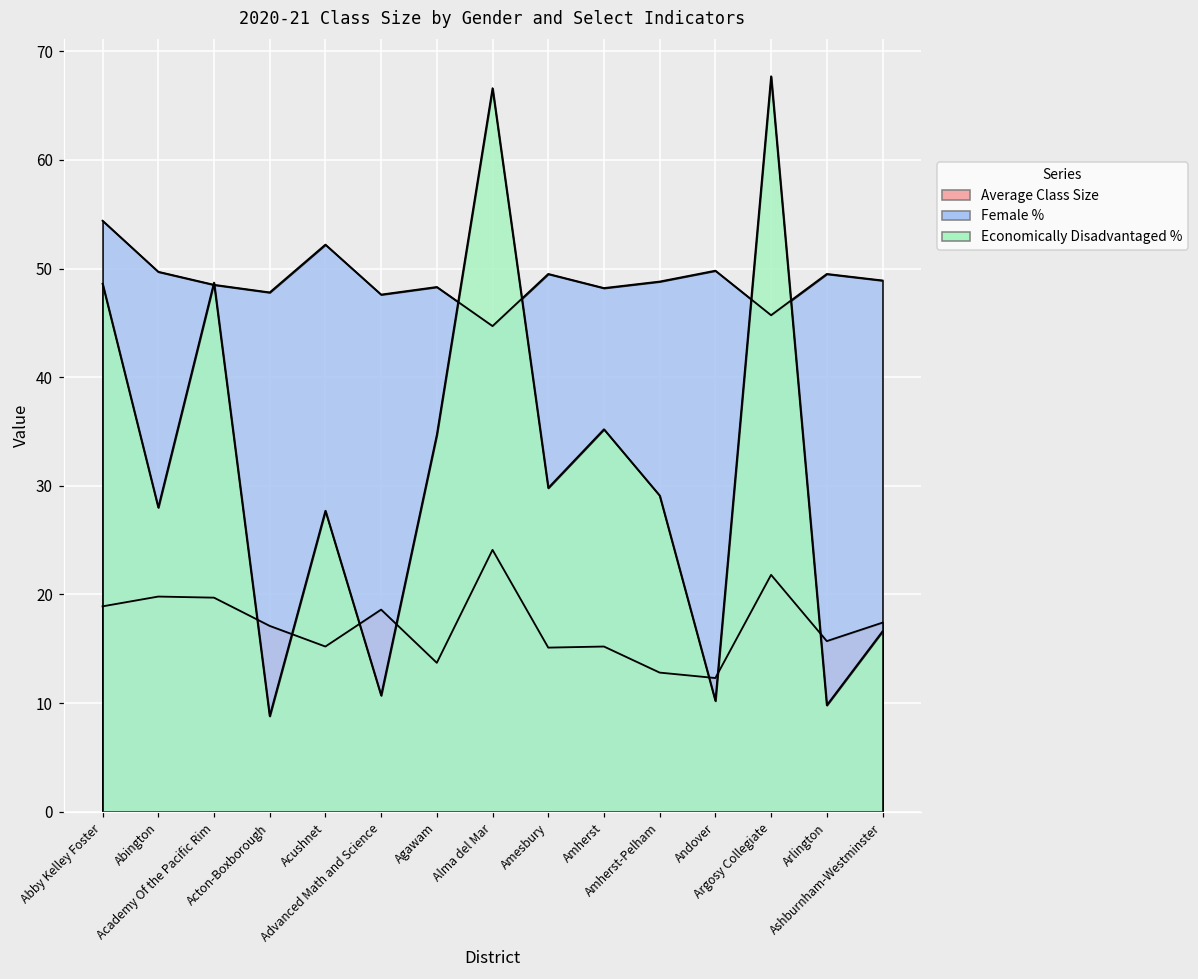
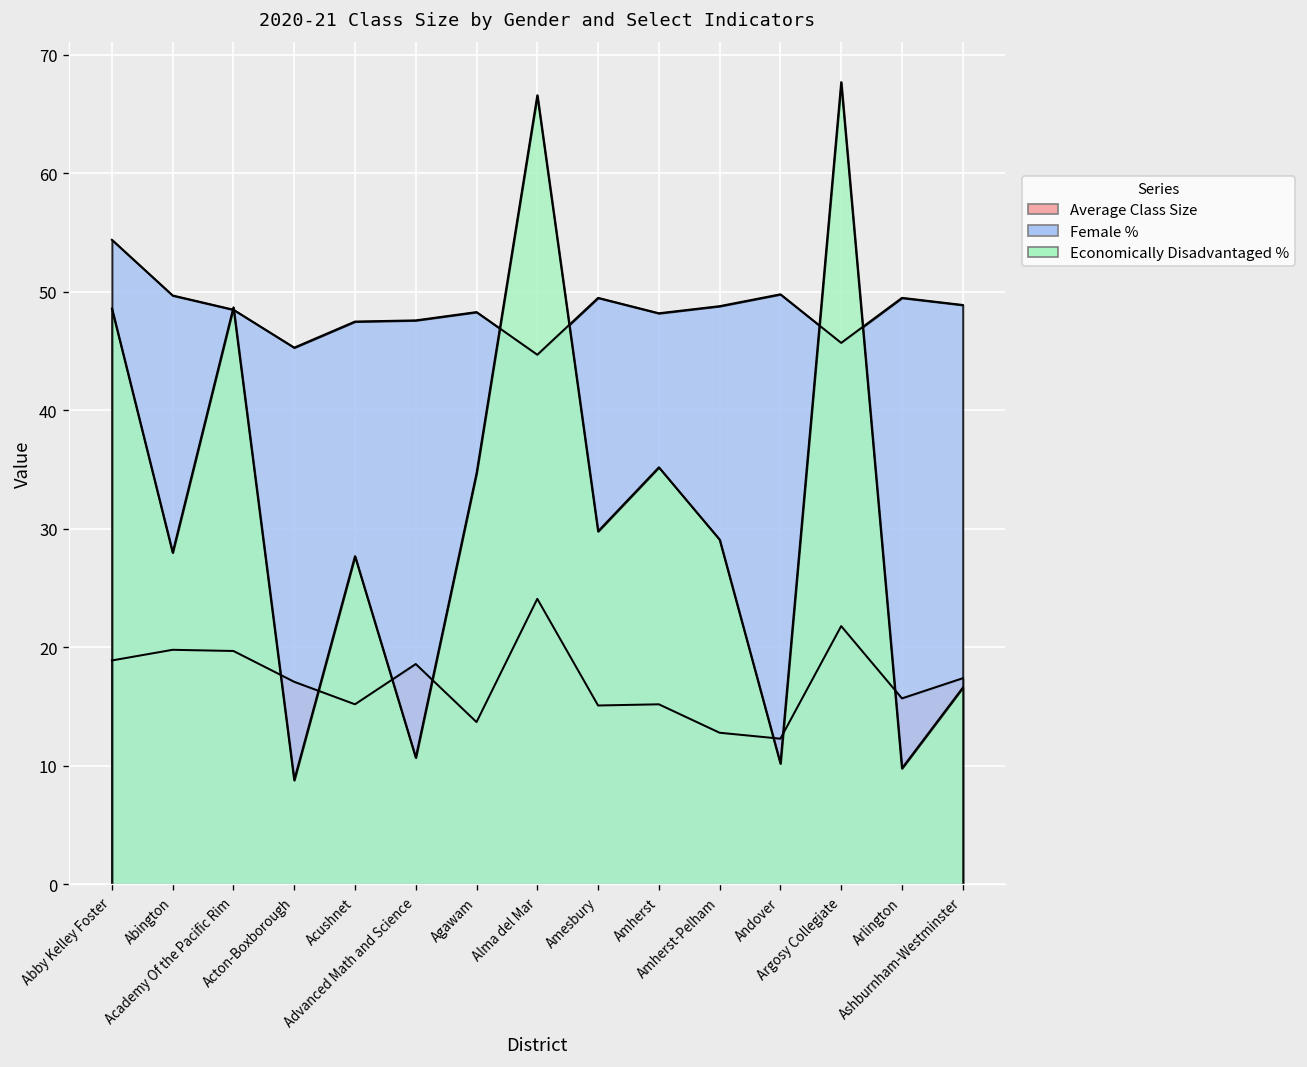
  {
    "Average Class Size": {
      "Abby Kelley Foster": 19,
      "Abington": 20,
      "Academy Of the Pacific Rim": 20,
      "Acton-Boxborough": 17,
      "Acushnet": 15,
      "Advanced Math and Science": 19,
      "Agawam": 14,
      "Alma del Mar": 24,
      "Amesbury": 15,
      "Amherst": 15,
      "Amherst-Pelham": 13,
      "Andover": 12,
      "Argosy Collegiate": 22,
      "Arlington": 16,
      "Ashburnham-Westminster": 17
    },
    "Female %": {
      "Abby Kelley Foster": 54,
      "Abington": 50,
-     "Acton-Boxborough": 48,
-     "Acushnet": 52,
+     "Acton-Boxborough": 45,
+     "Acushnet": 48,
      "Advanced Math and Science": 48,
      "Agawam": 48,
      "Alma del Mar": 45,
      "Amesbury": 50,
      "Amherst": 48,
      "Amherst-Pelham": 49,
      "Andover": 50,
      "Argosy Collegiate": 46,
      "Arlington": 50,
      "Ashburnham-Westminster": 49
    },
    "Economically Disadvantaged %": {
      "Abby Kelley Foster": 49,
      "Abington": 28,
      "Acton-Boxborough": 9,
      "Acushnet": 28,
      "Advanced Math and Science": 11,
      "Agawam": 35,
      "Alma del Mar": 67,
      "Amesbury": 30,
      "Amherst": 35,
      "Amherst-Pelham": 29,
      "Andover": 10,
      "Argosy Collegiate": 68,
      "Arlington": 10,
      "Ashburnham-Westminster": 17
    }
  }
